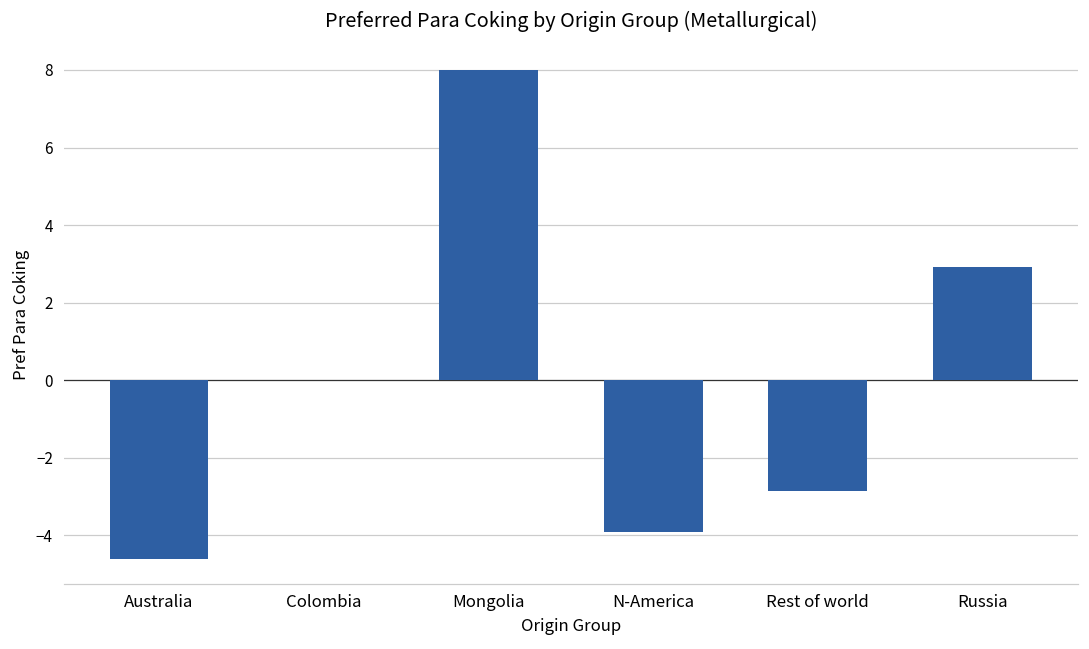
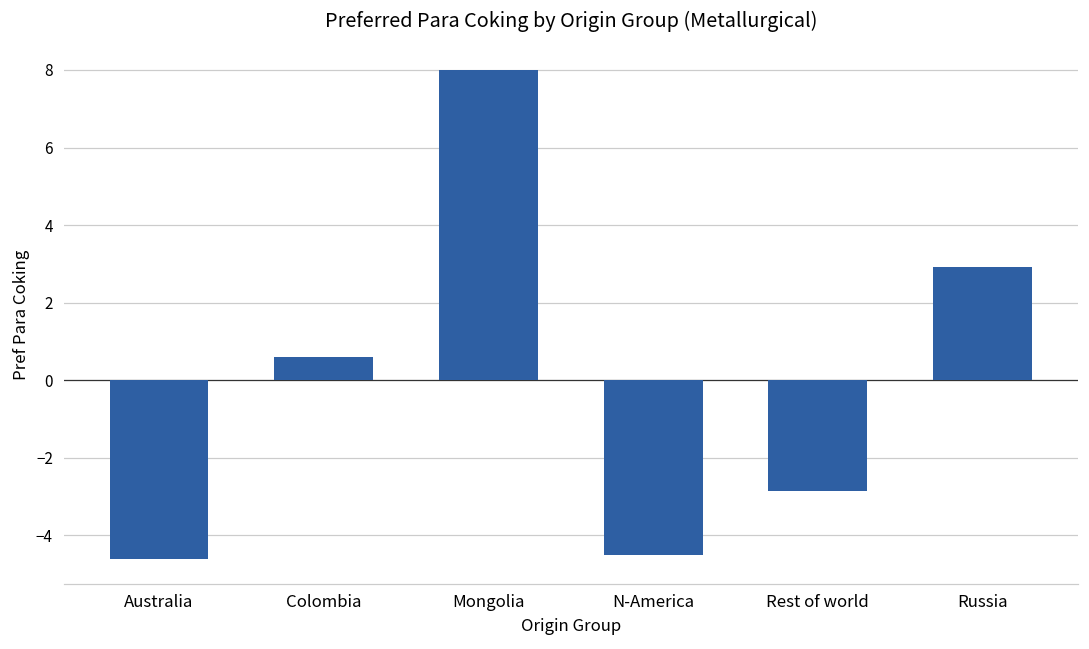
  {
    "Australia": -4.6,
-   "Colombia": 0.0,
+   "Colombia": 0.6,
    "Mongolia": 8.0,
-   "N-America": -3.9,
+   "N-America": -4.5,
    "Rest of world": -2.9,
    "Russia": 2.9
  }
